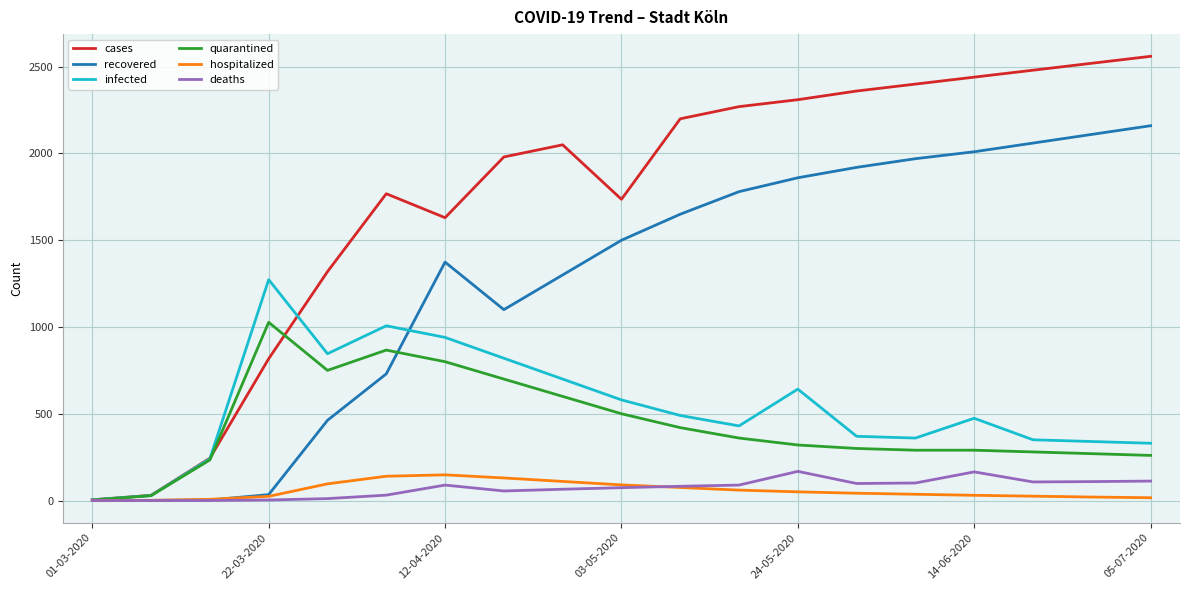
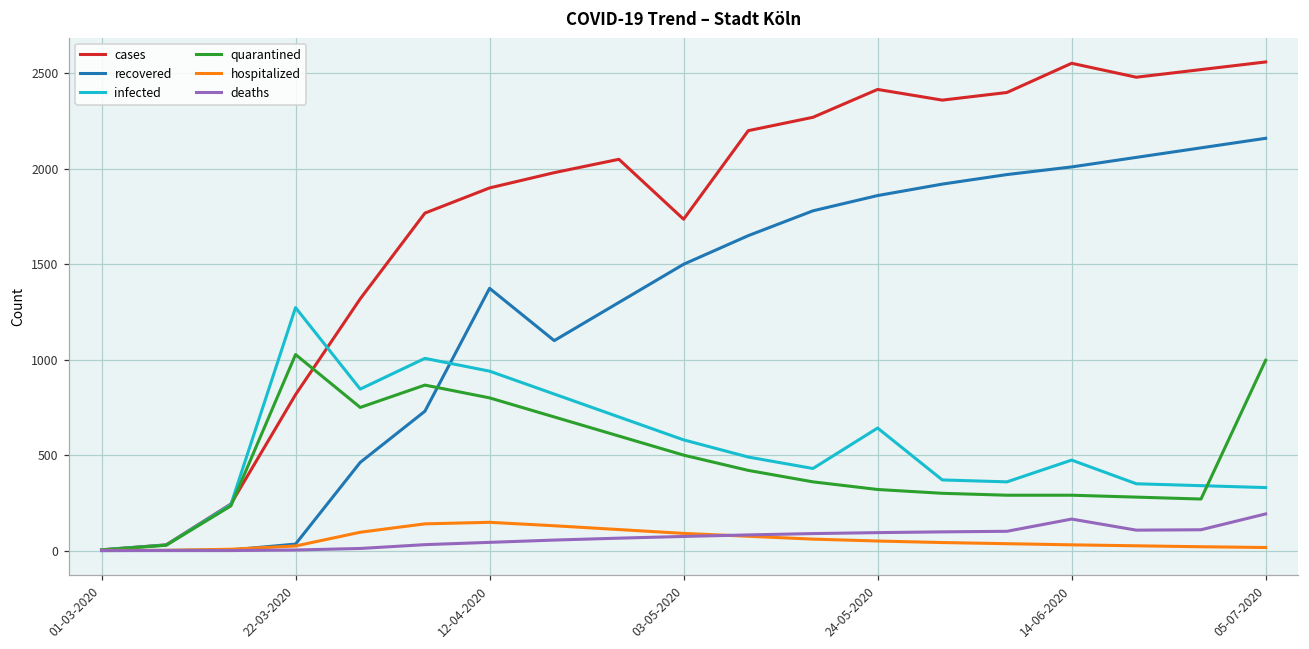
  {
    "cases": {
      "22-03-2020": 820,
-     "12-04-2020": 1630,
+     "12-04-2020": 1900,
      "03-05-2020": 1740,
-     "24-05-2020": 2310,
-     "14-06-2020": 2440,
+     "24-05-2020": 2420,
+     "14-06-2020": 2550,
      "05-07-2020": 2560
    },
    "recovered": {
      "12-04-2020": 1370,
      "03-05-2020": 1500,
      "24-05-2020": 1860,
      "14-06-2020": 2010,
      "05-07-2020": 2160
    },
    "infected": {
      "22-03-2020": 1270,
      "12-04-2020": 940,
      "03-05-2020": 580,
      "24-05-2020": 640,
      "14-06-2020": 470,
      "05-07-2020": 330
    },
    "quarantined": {
      "22-03-2020": 1030,
      "12-04-2020": 800,
      "03-05-2020": 500,
      "24-05-2020": 320,
      "14-06-2020": 290,
-     "05-07-2020": 260
+     "05-07-2020": 1000
    },
    "hospitalized": {
      "12-04-2020": 150,
      "03-05-2020": 90,
      "24-05-2020": 50,
      "14-06-2020": 30,
      "05-07-2020": 20
    },
    "deaths": {
      "22-03-2020": 0,
-     "12-04-2020": 90,
+     "12-04-2020": 40,
      "03-05-2020": 70,
-     "24-05-2020": 170,
+     "24-05-2020": 90,
      "14-06-2020": 170,
-     "05-07-2020": 110
+     "05-07-2020": 190
    }
  }
